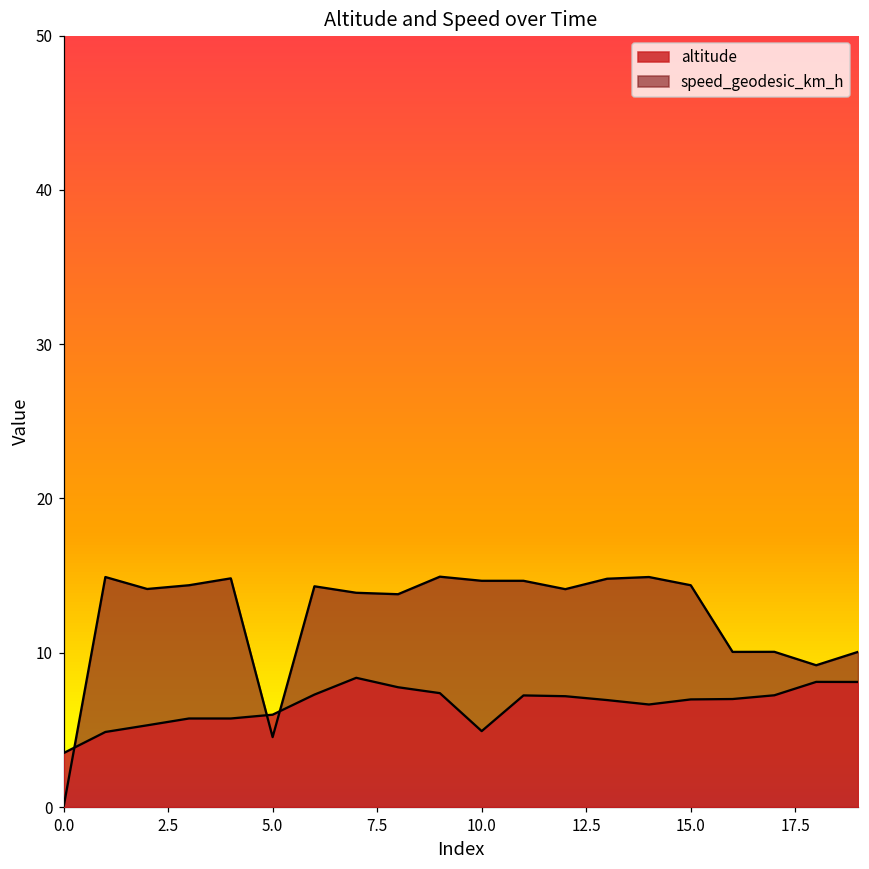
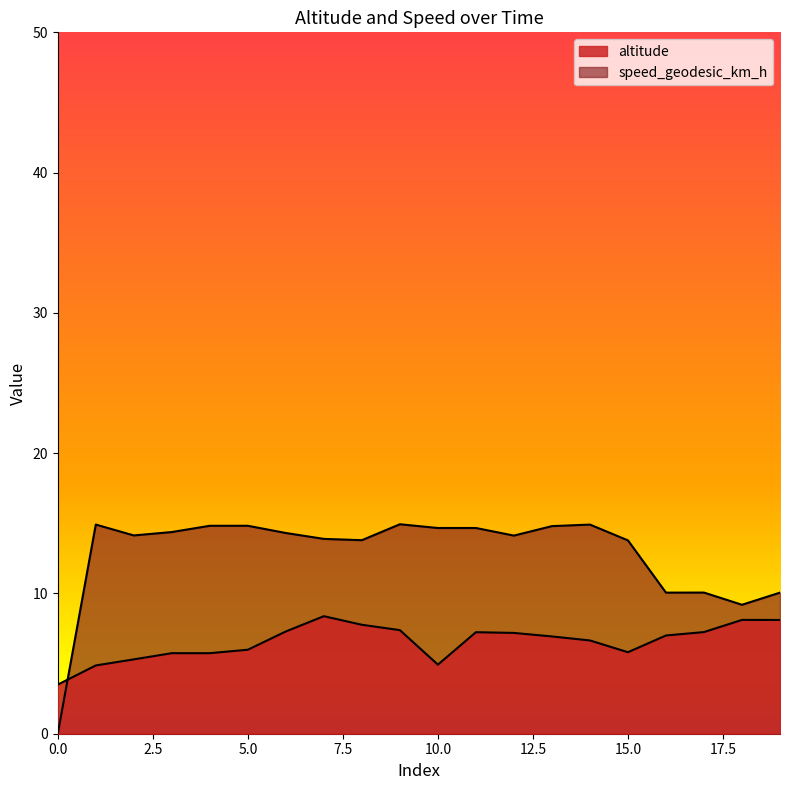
  {
    "altitude": {
      "0.0": 3.5,
      "5.0": 6.0,
      "10.0": 4.9,
-     "15.0": 7.0
+     "15.0": 5.8
    },
    "speed_geodesic_km_h": {
      "0.0": 0.0,
-     "5.0": 4.5,
+     "5.0": 14.8,
      "10.0": 14.7,
-     "15.0": 14.4
+     "15.0": 13.8
    }
  }
